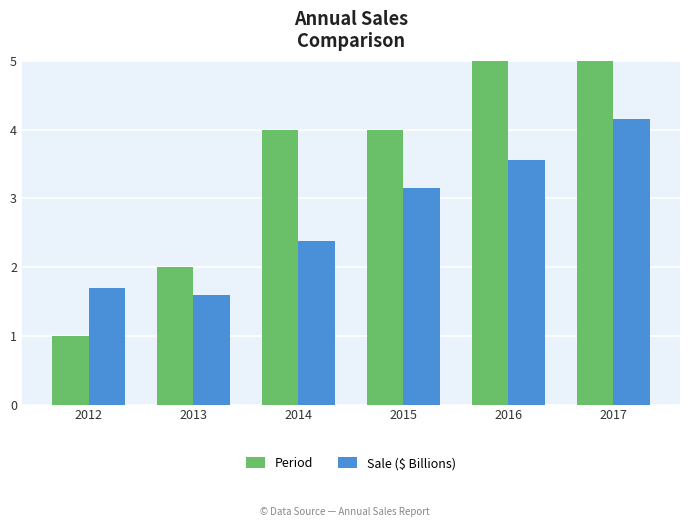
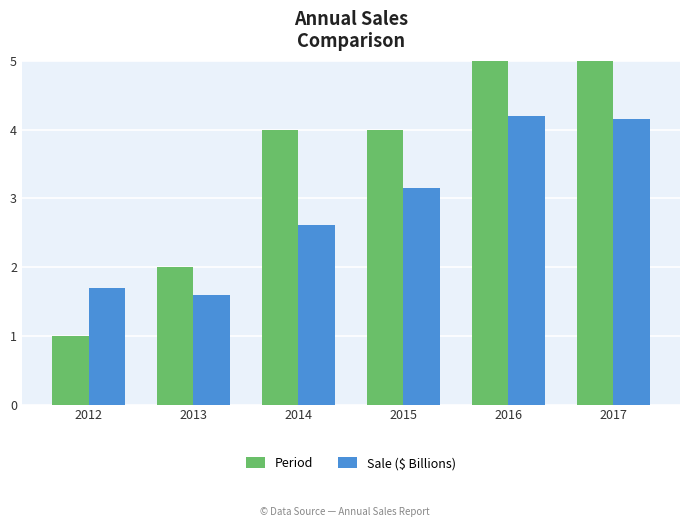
  {
    "Period": {
      "2012": 1.0,
      "2013": 2.0,
      "2014": 4.0,
      "2015": 4.0,
      "2016": 5.0
    },
    "Sale ($ Billions)": {
      "2012": 1.7,
      "2013": 1.6,
-     "2014": 2.4,
+     "2014": 2.6,
      "2015": 3.2,
-     "2016": 3.6,
+     "2016": 4.2,
      "2017": 4.2
    }
  }
